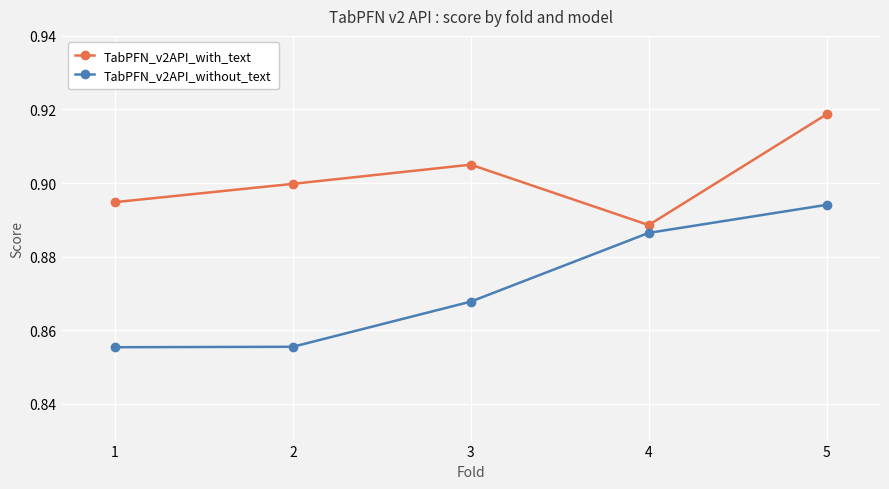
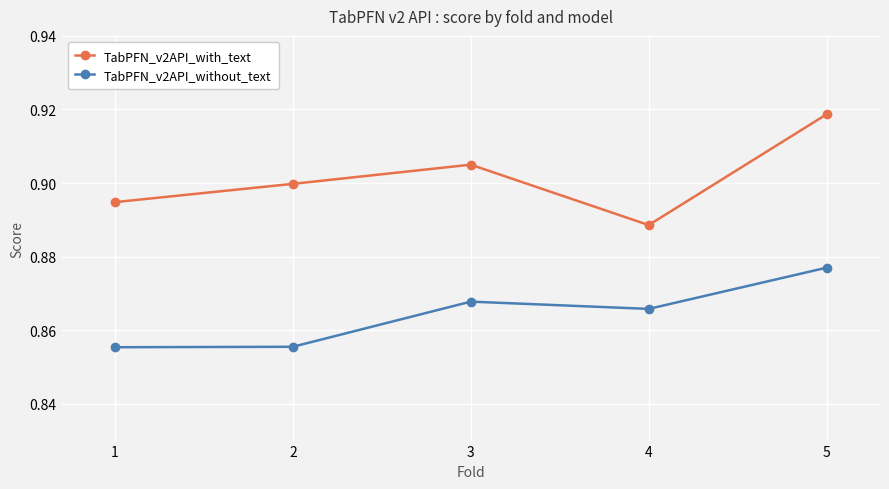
  {
    "TabPFN_v2API_with_text": {
      "1": 0.895,
      "2": 0.900,
      "3": 0.905,
      "4": 0.889,
      "5": 0.919
    },
    "TabPFN_v2API_without_text": {
      "1": 0.855,
      "2": 0.855,
      "3": 0.868,
-     "4": 0.886,
-     "5": 0.894
+     "4": 0.866,
+     "5": 0.877
    }
  }
